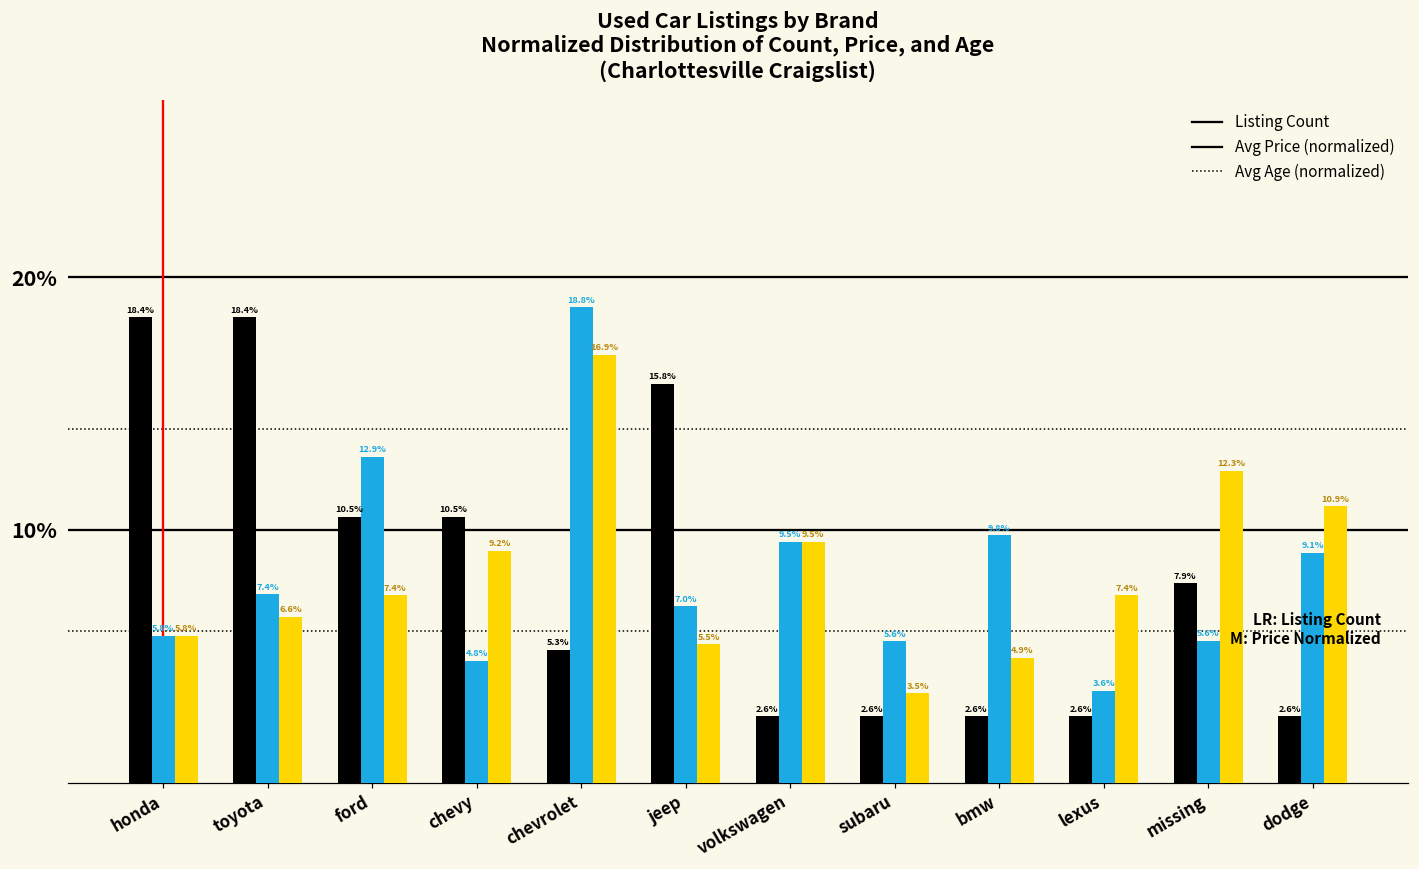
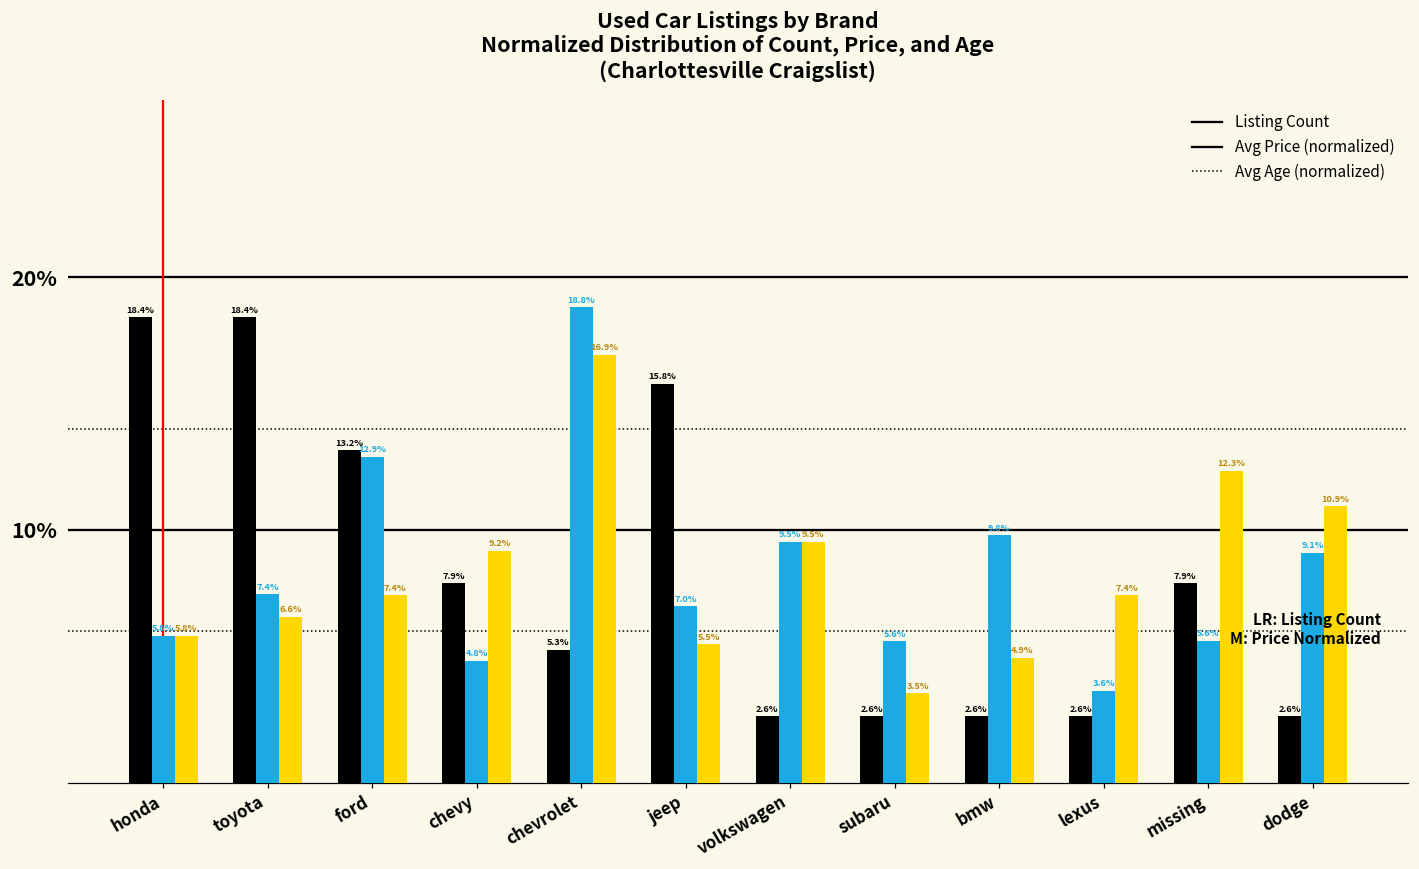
  {
    "Listing Count": {
      "honda": "18.4%",
      "toyota": "18.4%",
-     "ford": "10.5%",
-     "chevy": "10.5%",
+     "ford": "13.2%",
+     "chevy": "7.9%",
      "chevrolet": "5.3%",
      "jeep": "15.8%",
      "volkswagen": "2.6%",
      "subaru": "2.6%",
      "bmw": "2.6%",
      "lexus": "2.6%",
      "missing": "7.9%",
      "dodge": "2.6%"
    }
  }
